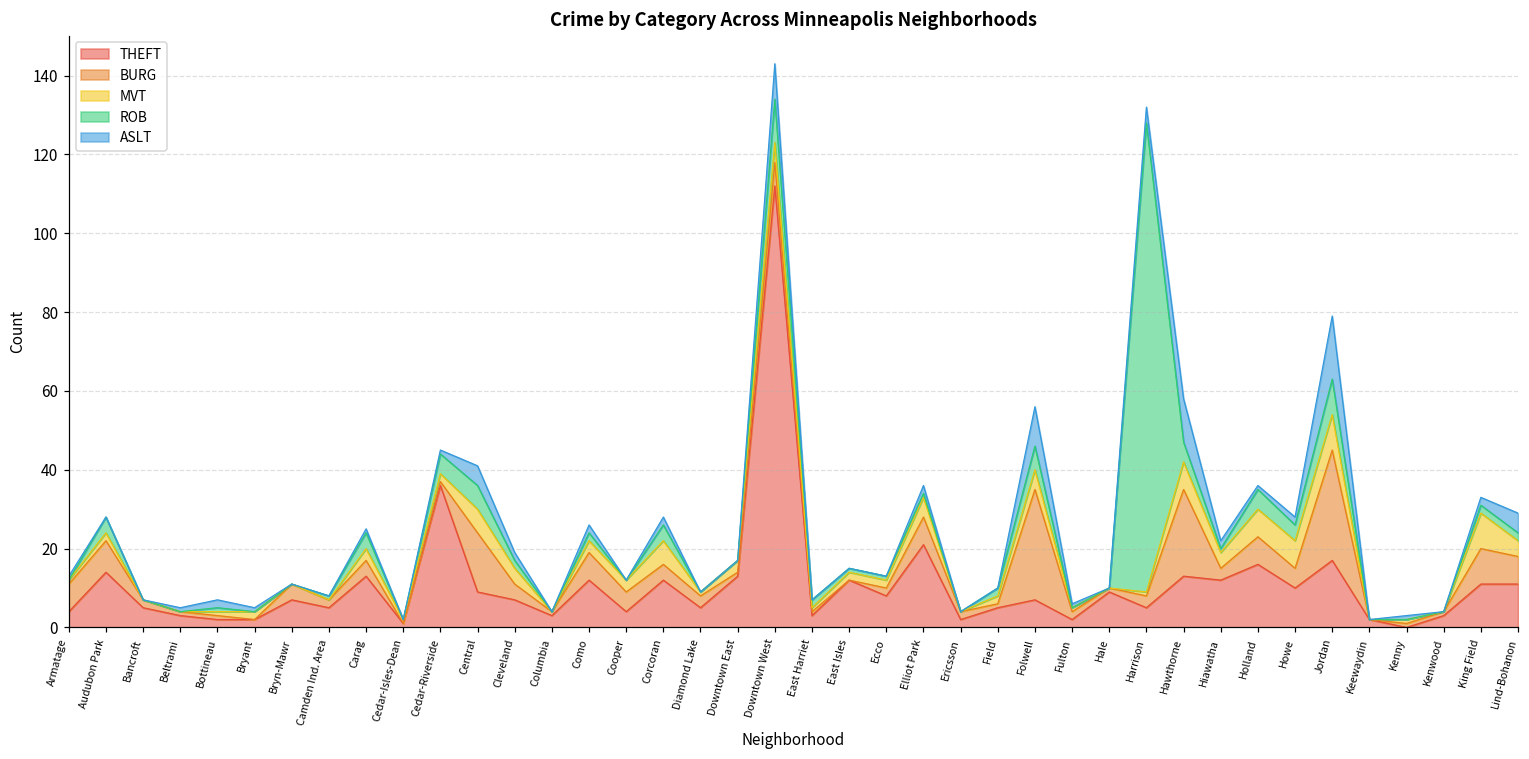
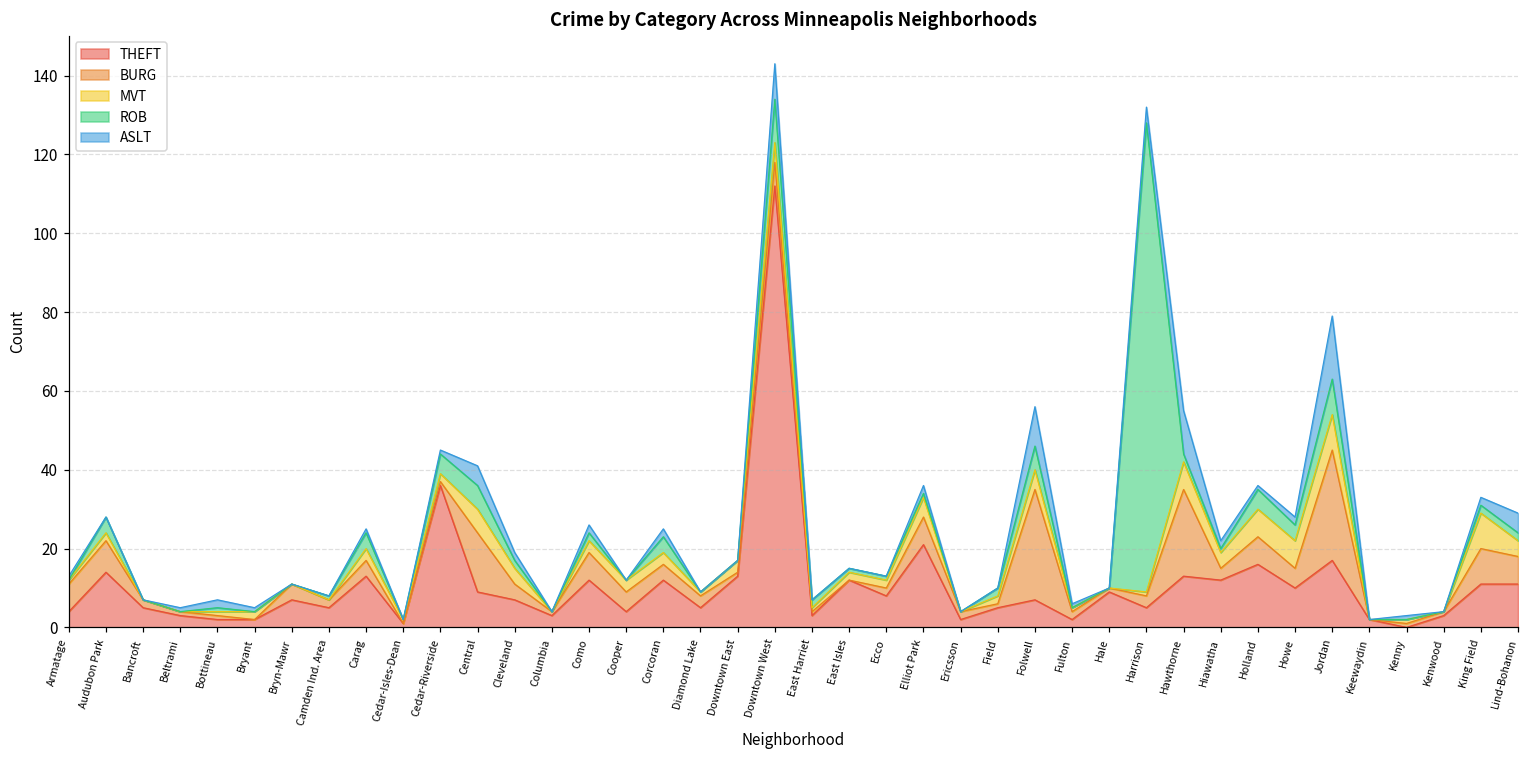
  {
    "MVT": {
      "Audubon Park": 2,
      "Bottineau": 1,
      "Carag": 3,
      "Cedar-Riverside": 2,
      "Central": 6,
      "Cleveland": 4,
      "Como": 3,
-     "Corcoran": 6,
+     "Corcoran": 3,
      "Downtown West": 5,
      "East Harriet": 1,
      "East Isles": 2,
      "Ecco": 2,
      "Elliot Park": 5,
      "Field": 2,
      "Folwell": 5,
      "Harrison": 1,
      "Hawthorne": 7,
      "Hiawatha": 4,
      "Holland": 7,
      "Howe": 7,
      "Jordan": 9,
      "King Field": 9,
      "Lind-Bohanon": 4
    },
    "ROB": {
      "Bottineau": 1,
      "Carag": 4,
      "Cedar-Riverside": 5,
      "Central": 6,
      "Cleveland": 2,
      "Como": 2,
      "Corcoran": 4,
      "Downtown West": 11,
      "Elliot Park": 1,
      "Folwell": 6,
      "Harrison": 119,
-     "Hawthorne": 5,
+     "Hawthorne": 2,
      "Hiawatha": 1,
      "Holland": 5,
      "Howe": 4,
      "Jordan": 9,
      "King Field": 2,
      "Lind-Bohanon": 2
    },
    "ASLT": {
      "Armatage": 1,
      "Beltrami": 1,
      "Bottineau": 2,
      "Bryant": 1,
      "Carag": 1,
      "Cedar-Riverside": 1,
      "Central": 5,
      "Cleveland": 2,
      "Como": 2,
      "Corcoran": 2,
      "Downtown West": 9,
      "Elliot Park": 2,
      "Folwell": 10,
      "Fulton": 1,
      "Harrison": 4,
      "Hawthorne": 11,
      "Hiawatha": 2,
      "Holland": 1,
      "Howe": 2,
      "Jordan": 16,
      "Kenny": 1,
      "King Field": 2,
      "Lind-Bohanon": 5
    }
  }
